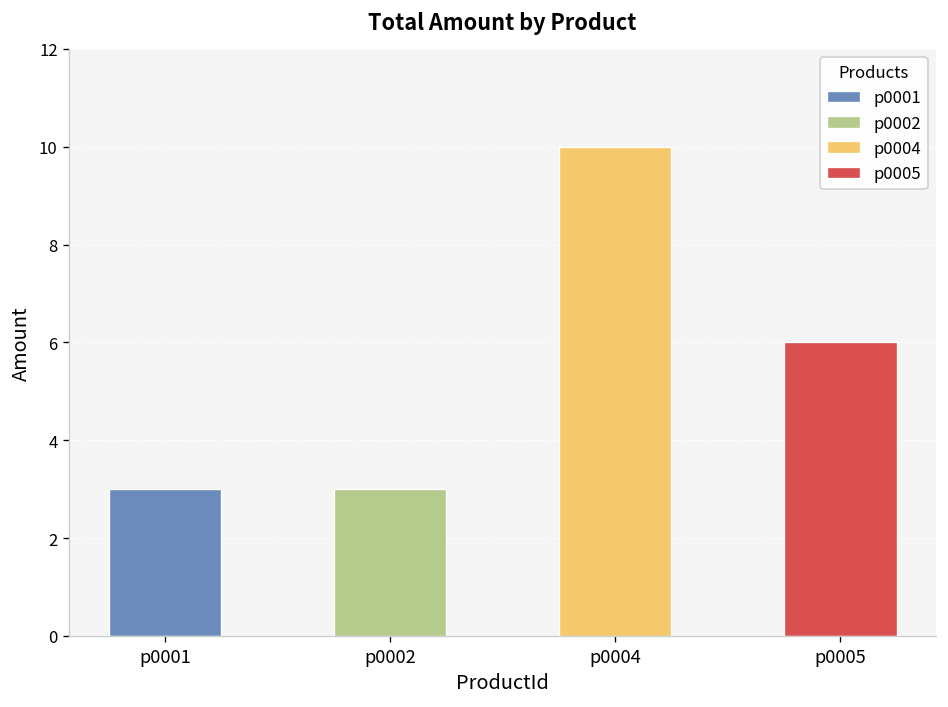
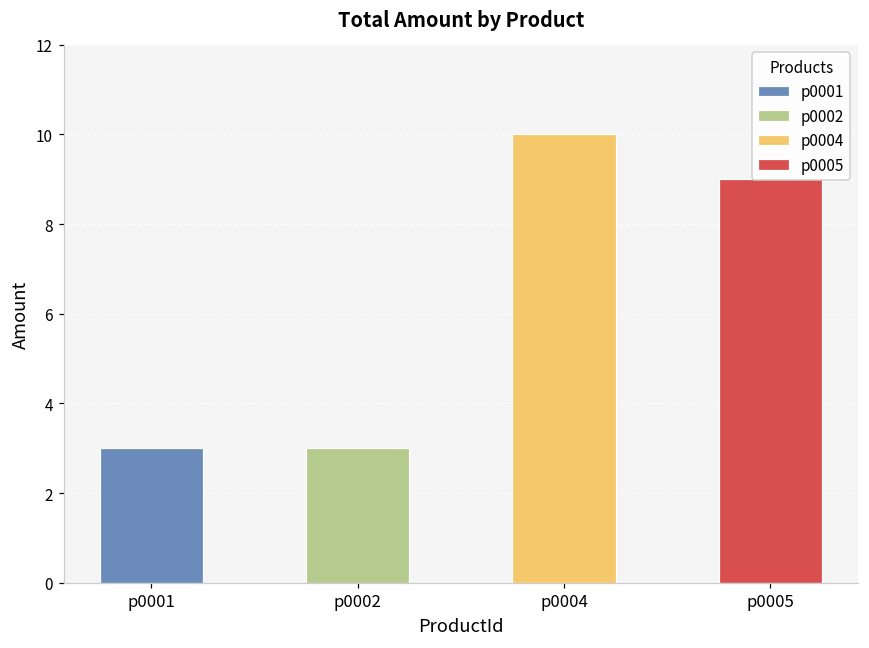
  {
    "p0001": 3,
    "p0002": 3,
    "p0004": 10,
-   "p0005": 6
+   "p0005": 9
  }
